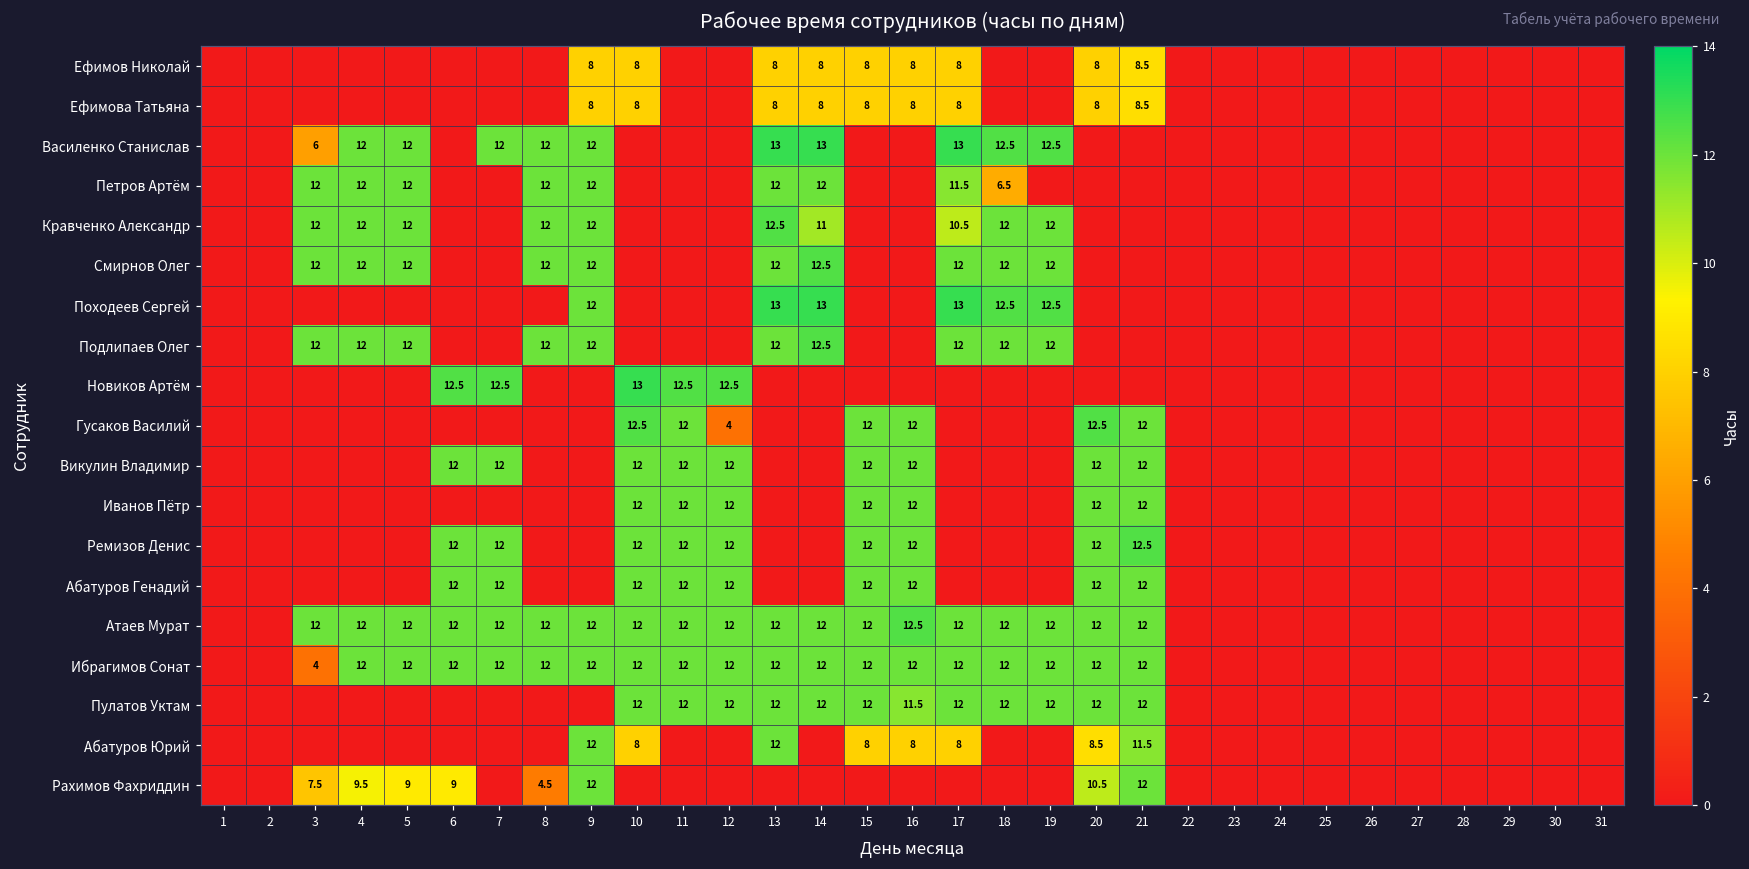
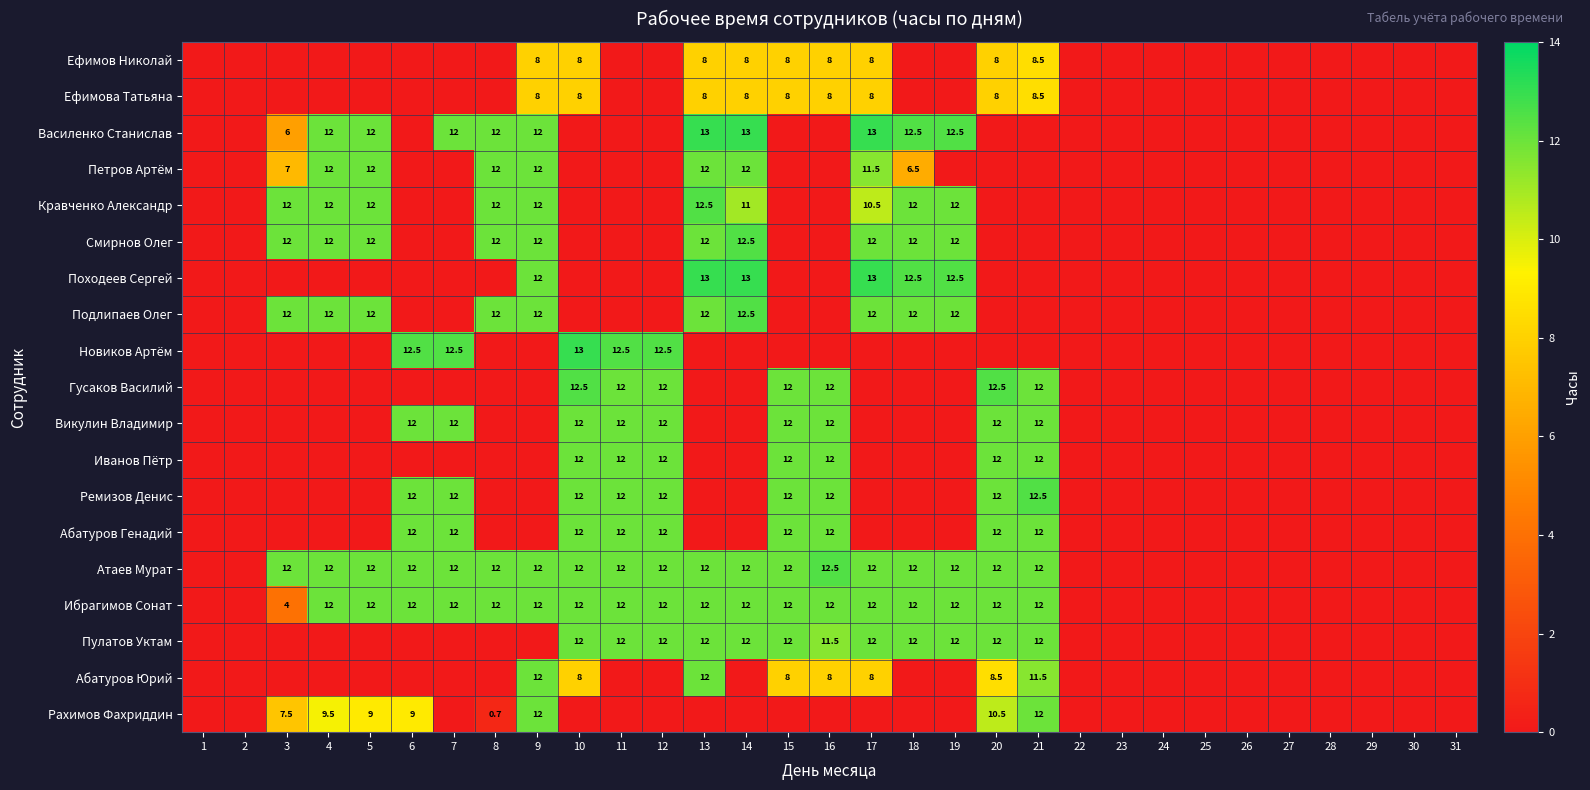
  {
    "Ефимов Николай": {
      "9": 8,
      "10": 8,
      "13": 8,
      "14": 8,
      "15": 8,
      "16": 8,
      "17": 8,
      "20": 8,
      "21": 8.5
    },
    "Ефимова Татьяна": {
      "9": 8,
      "10": 8,
      "13": 8,
      "14": 8,
      "15": 8,
      "16": 8,
      "17": 8,
      "20": 8,
      "21": 8.5
    },
    "Василенко Станислав": {
      "3": 6,
      "4": 12,
      "5": 12,
      "7": 12,
      "8": 12,
      "9": 12,
      "13": 13,
      "14": 13,
      "17": 13,
      "18": 12.5,
      "19": 12.5
    },
    "Петров Артём": {
-     "3": 12,
+     "3": 7,
      "4": 12,
      "5": 12,
      "8": 12,
      "9": 12,
      "13": 12,
      "14": 12,
      "17": 11.5,
      "18": 6.5
    },
    "Кравченко Александр": {
      "3": 12,
      "4": 12,
      "5": 12,
      "8": 12,
      "9": 12,
      "13": 12.5,
      "14": 11,
      "17": 10.5,
      "18": 12,
      "19": 12
    },
    "Смирнов Олег": {
      "3": 12,
      "4": 12,
      "5": 12,
      "8": 12,
      "9": 12,
      "13": 12,
      "14": 12.5,
      "17": 12,
      "18": 12,
      "19": 12
    },
    "Походеев Сергей": {
      "9": 12,
      "13": 13,
      "14": 13,
      "17": 13,
      "18": 12.5,
      "19": 12.5
    },
    "Подлипаев Олег": {
      "3": 12,
      "4": 12,
      "5": 12,
      "8": 12,
      "9": 12,
      "13": 12,
      "14": 12.5,
      "17": 12,
      "18": 12,
      "19": 12
    },
    "Новиков Артём": {
      "6": 12.5,
      "7": 12.5,
      "10": 13,
      "11": 12.5,
      "12": 12.5
    },
    "Гусаков Василий": {
      "10": 12.5,
      "11": 12,
-     "12": 4,
+     "12": 12,
      "15": 12,
      "16": 12,
      "20": 12.5,
      "21": 12
    },
    "Викулин Владимир": {
      "6": 12,
      "7": 12,
      "10": 12,
      "11": 12,
      "12": 12,
      "15": 12,
      "16": 12,
      "20": 12,
      "21": 12
    },
    "Иванов Пётр": {
      "10": 12,
      "11": 12,
      "12": 12,
      "15": 12,
      "16": 12,
      "20": 12,
      "21": 12
    },
    "Ремизов Денис": {
      "6": 12,
      "7": 12,
      "10": 12,
      "11": 12,
      "12": 12,
      "15": 12,
      "16": 12,
      "20": 12,
      "21": 12.5
    },
    "Абатуров Генадий": {
      "6": 12,
      "7": 12,
      "10": 12,
      "11": 12,
      "12": 12,
      "15": 12,
      "16": 12,
      "20": 12,
      "21": 12
    },
    "Атаев Мурат": {
      "3": 12,
      "4": 12,
      "5": 12,
      "6": 12,
      "7": 12,
      "8": 12,
      "9": 12,
      "10": 12,
      "11": 12,
      "12": 12,
      "13": 12,
      "14": 12,
      "15": 12,
      "16": 12.5,
      "17": 12,
      "18": 12,
      "19": 12,
      "20": 12,
      "21": 12
    },
    "Ибрагимов Сонат": {
      "3": 4,
      "4": 12,
      "5": 12,
      "6": 12,
      "7": 12,
      "8": 12,
      "9": 12,
      "10": 12,
      "11": 12,
      "12": 12,
      "13": 12,
      "14": 12,
      "15": 12,
      "16": 12,
      "17": 12,
      "18": 12,
      "19": 12,
      "20": 12,
      "21": 12
    },
    "Пулатов Уктам": {
      "10": 12,
      "11": 12,
      "12": 12,
      "13": 12,
      "14": 12,
      "15": 12,
      "16": 11.5,
      "17": 12,
      "18": 12,
      "19": 12,
      "20": 12,
      "21": 12
    },
    "Абатуров Юрий": {
      "9": 12,
      "10": 8,
      "13": 12,
      "15": 8,
      "16": 8,
      "17": 8,
      "20": 8.5,
      "21": 11.5
    },
    "Рахимов Фахриддин": {
      "3": 7.5,
      "4": 9.5,
      "5": 9,
      "6": 9,
-     "8": 4.5,
+     "8": 0.7,
      "9": 12,
      "20": 10.5,
      "21": 12
    }
  }
